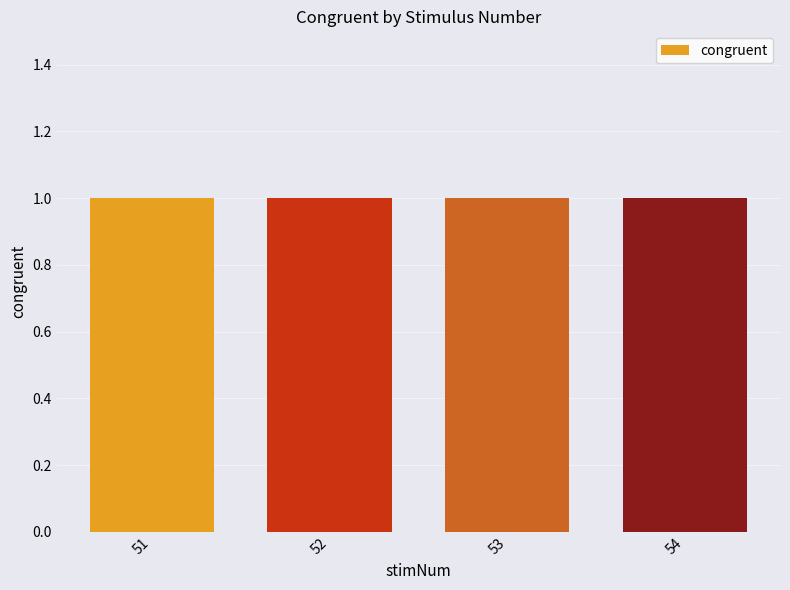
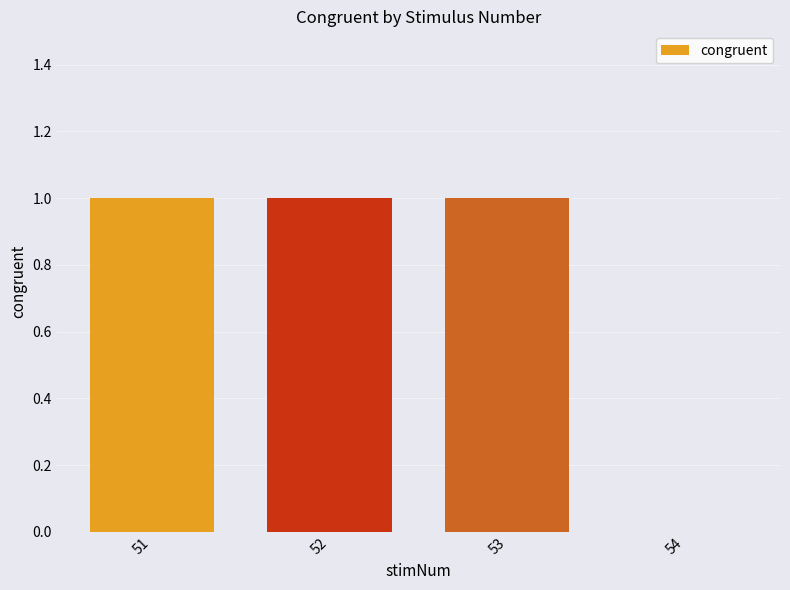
  {
    "51": 1,
    "52": 1,
    "53": 1,
-   "54": 1
+   "54": 0
  }
